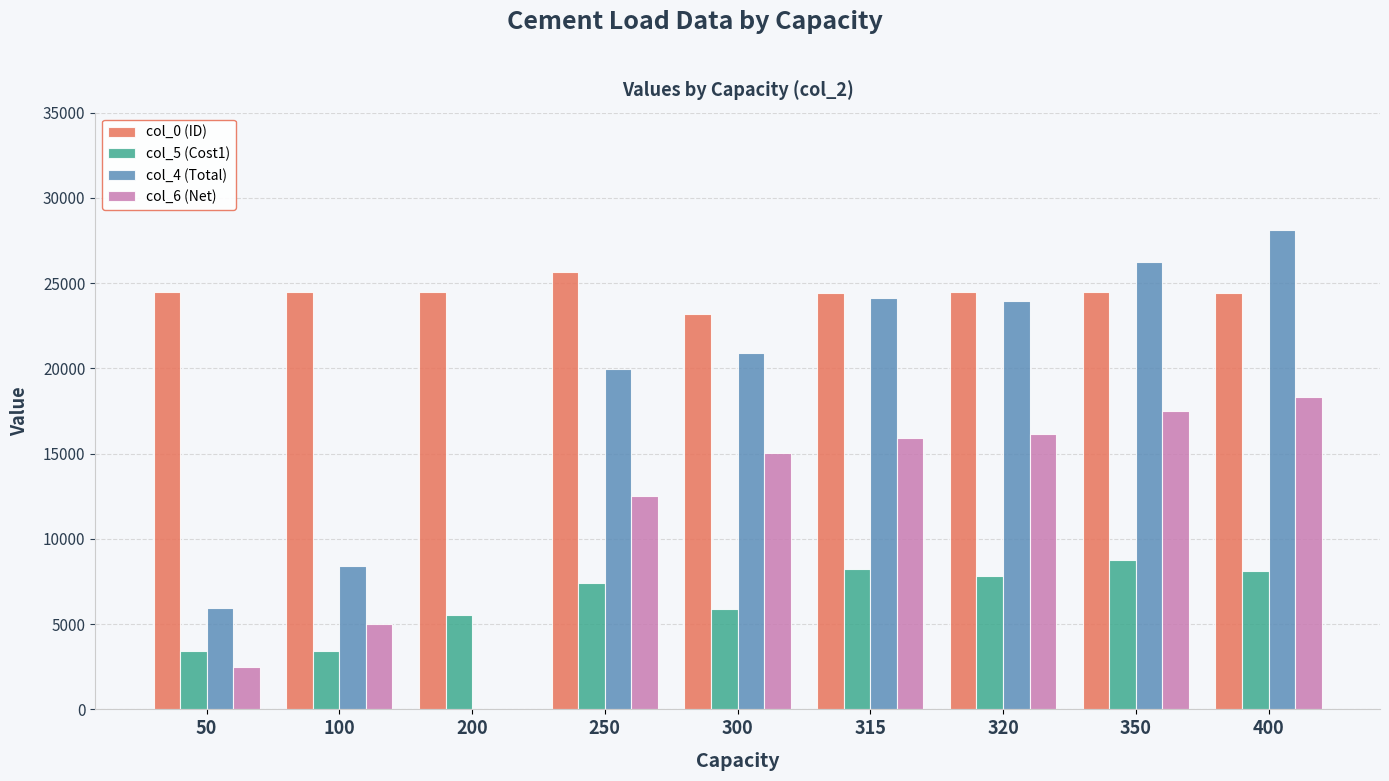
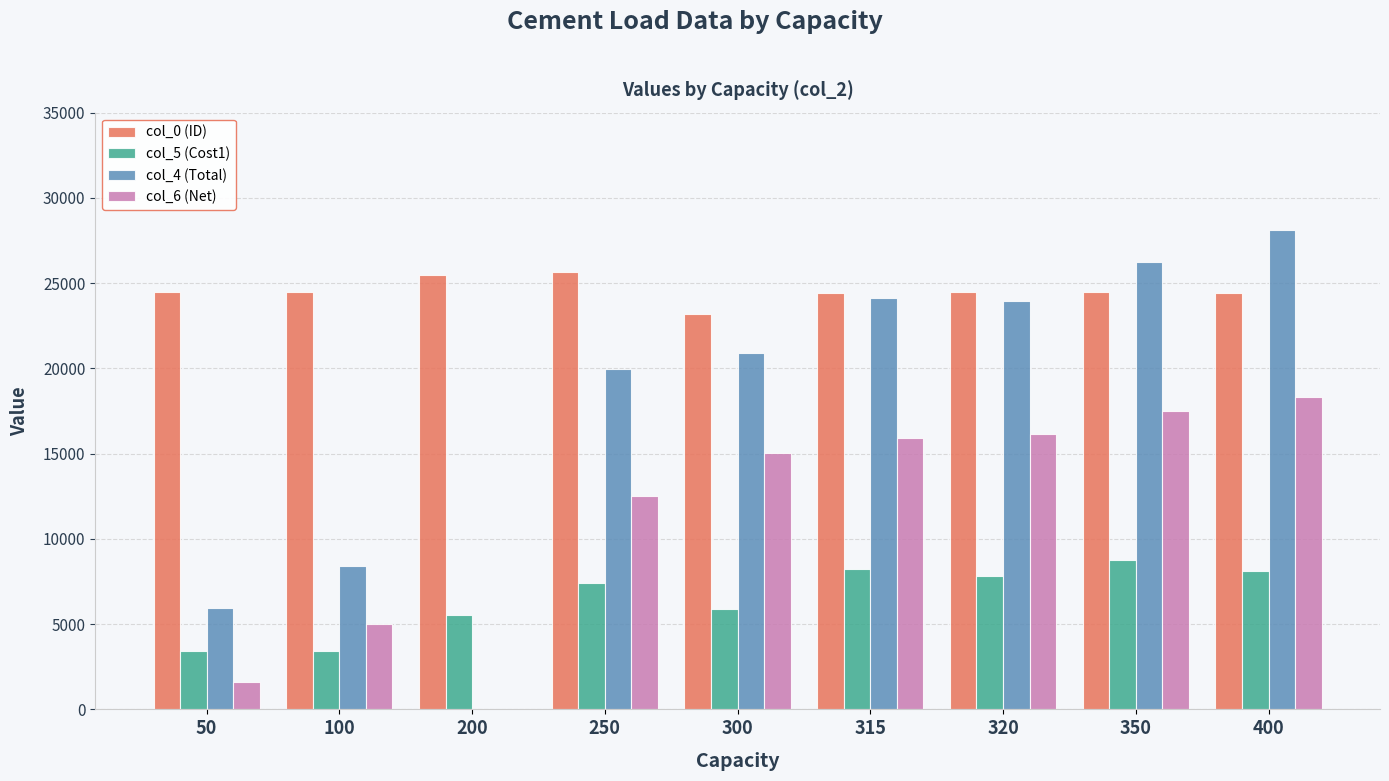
  {
    "col_0 (ID)": {
      "50": 24500,
      "100": 24500,
-     "200": 24500,
+     "200": 25500,
      "250": 25700,
      "300": 23200,
      "315": 24400,
      "320": 24500,
      "350": 24500,
      "400": 24400
    },
    "col_6 (Net)": {
-     "50": 2500,
+     "50": 1600,
      "100": 5000,
      "200": 0,
      "250": 12500,
      "300": 15000,
      "315": 15900,
      "320": 16100,
      "350": 17500,
      "400": 18300
    }
  }
